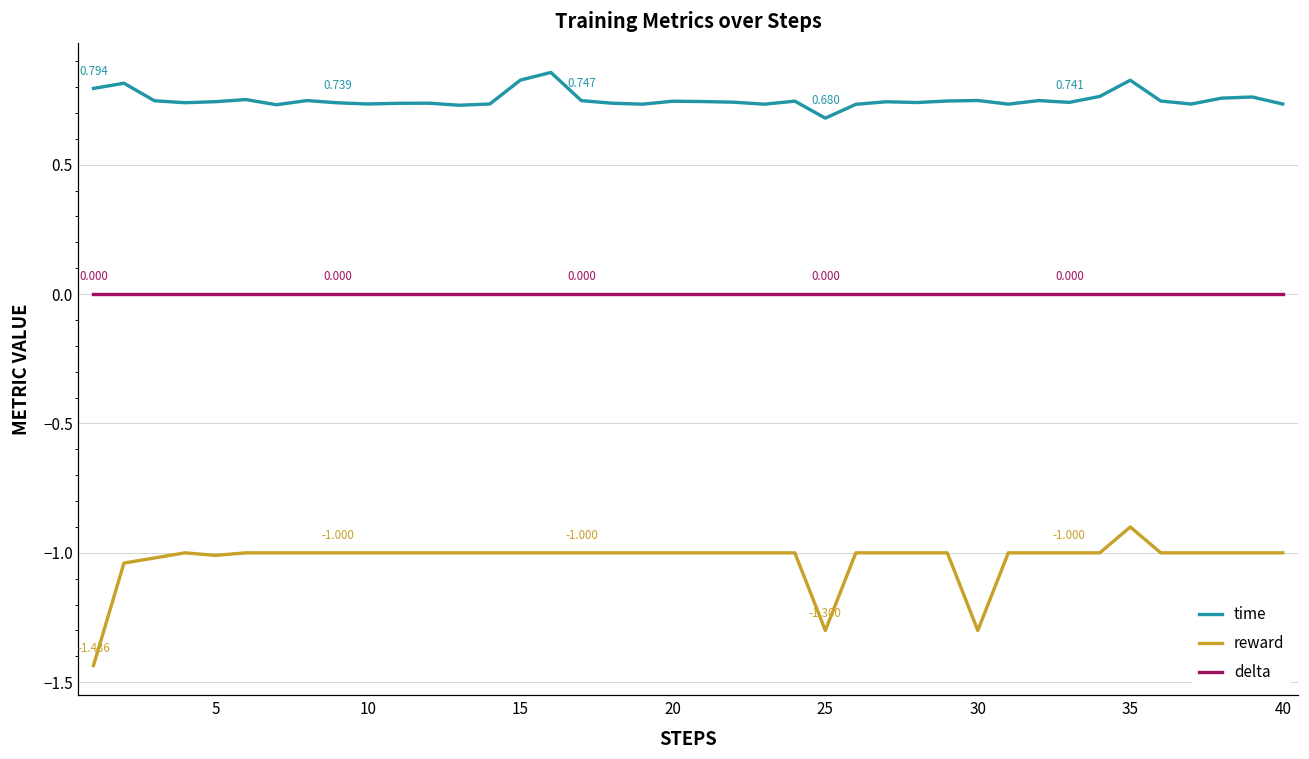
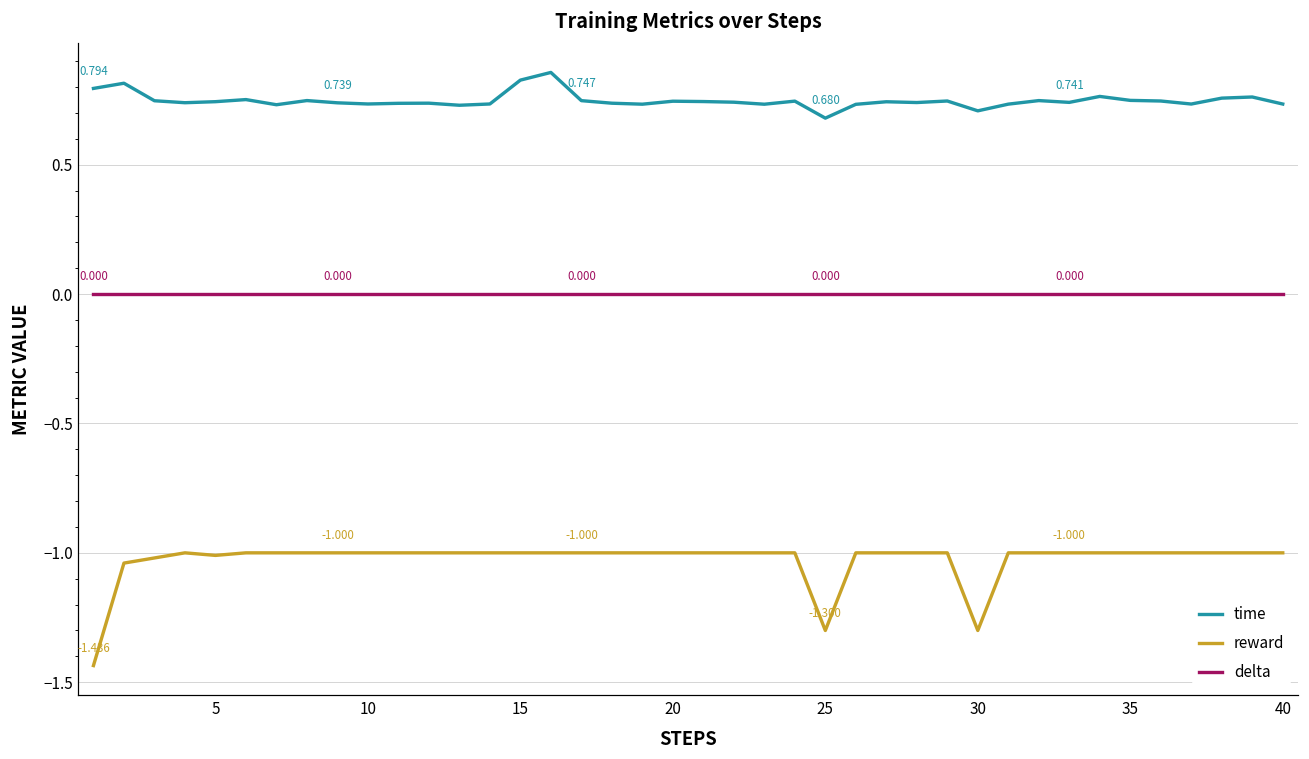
  {
    "time": {
      "5": 0.74,
      "10": 0.73,
      "15": 0.83,
      "20": 0.75,
-     "30": 0.75,
-     "35": 0.83,
+     "30": 0.71,
+     "35": 0.75,
      "40": 0.73
    },
    "reward": {
      "5": -1.0,
      "15": -1.0,
      "20": -1.0,
      "30": -1.3,
-     "35": -0.9,
+     "35": -1.0,
      "40": -1.0
    },
    "delta": {
      "25": 0.000
    }
  }
